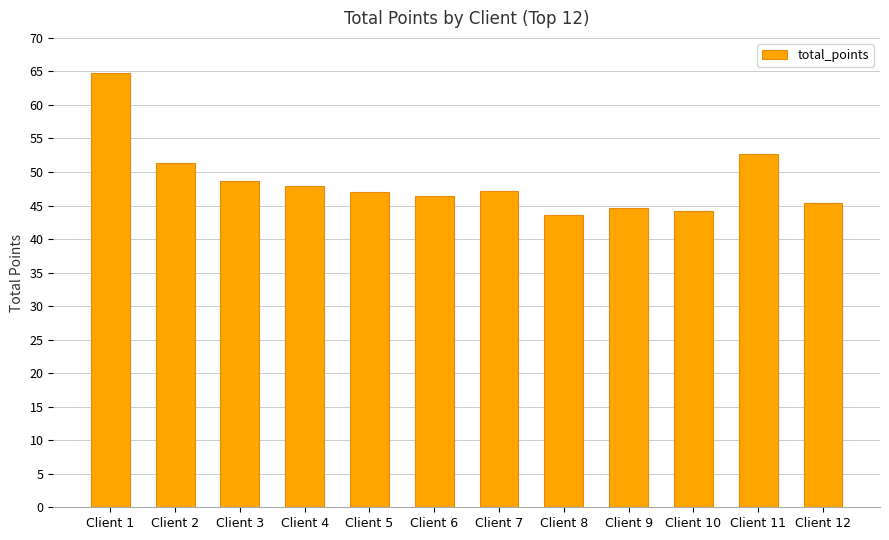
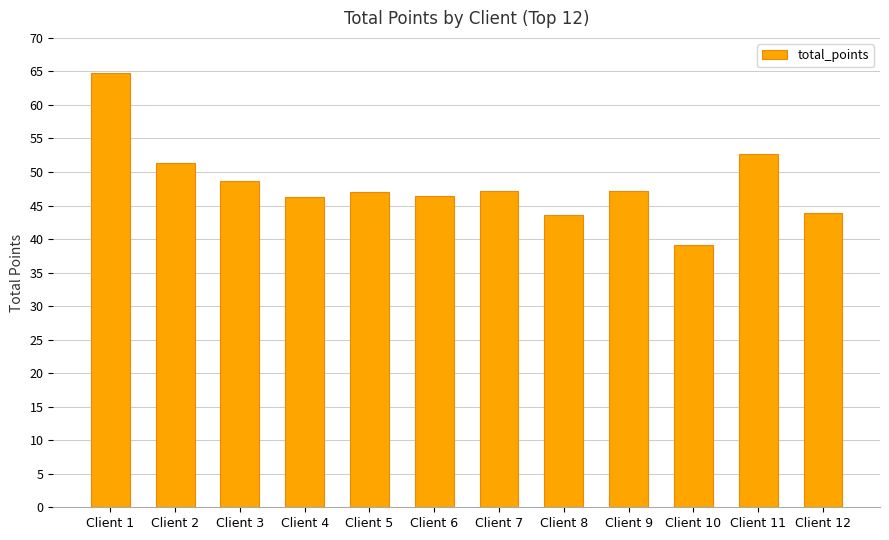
  {
    "Client 1": 65,
    "Client 2": 51,
    "Client 3": 49,
-   "Client 4": 48,
+   "Client 4": 46,
    "Client 5": 47,
    "Client 6": 46,
    "Client 7": 47,
    "Client 8": 44,
-   "Client 9": 45,
-   "Client 10": 44,
+   "Client 9": 47,
+   "Client 10": 39,
    "Client 11": 53,
-   "Client 12": 45
+   "Client 12": 44
  }
